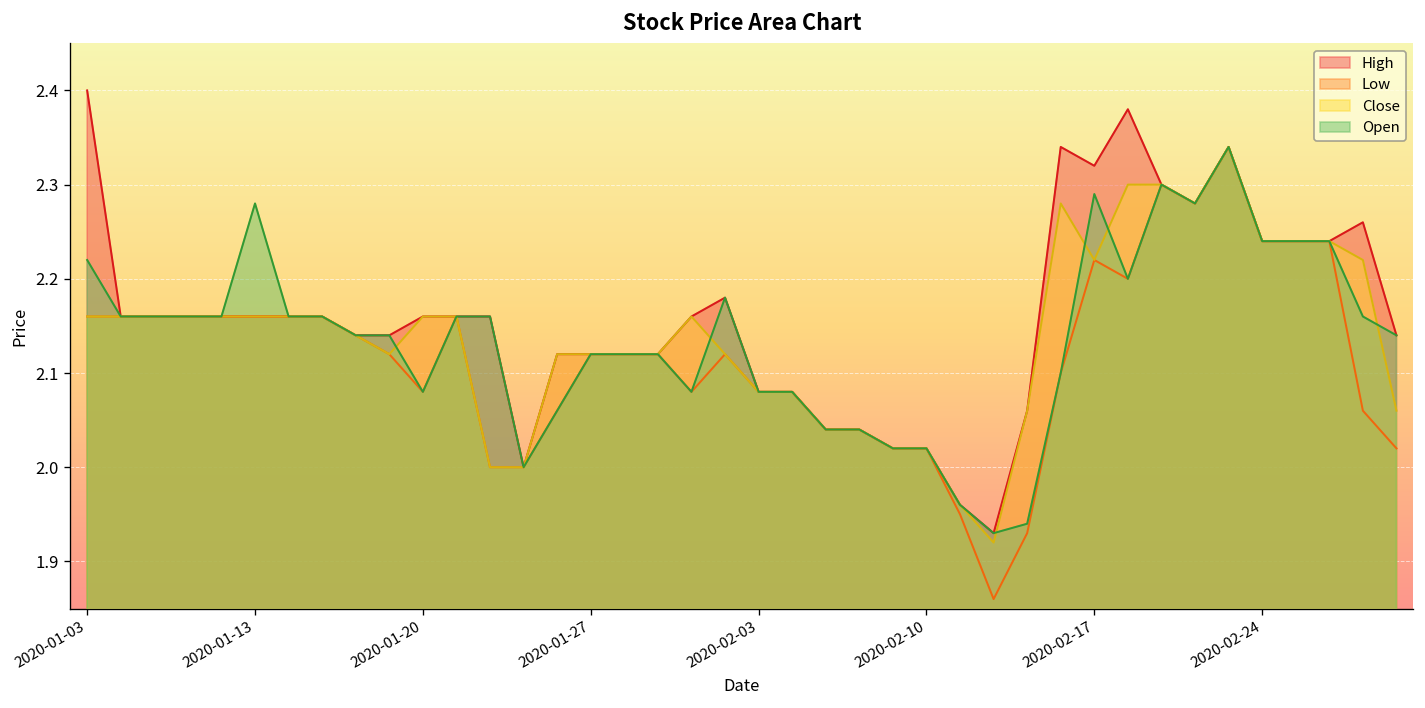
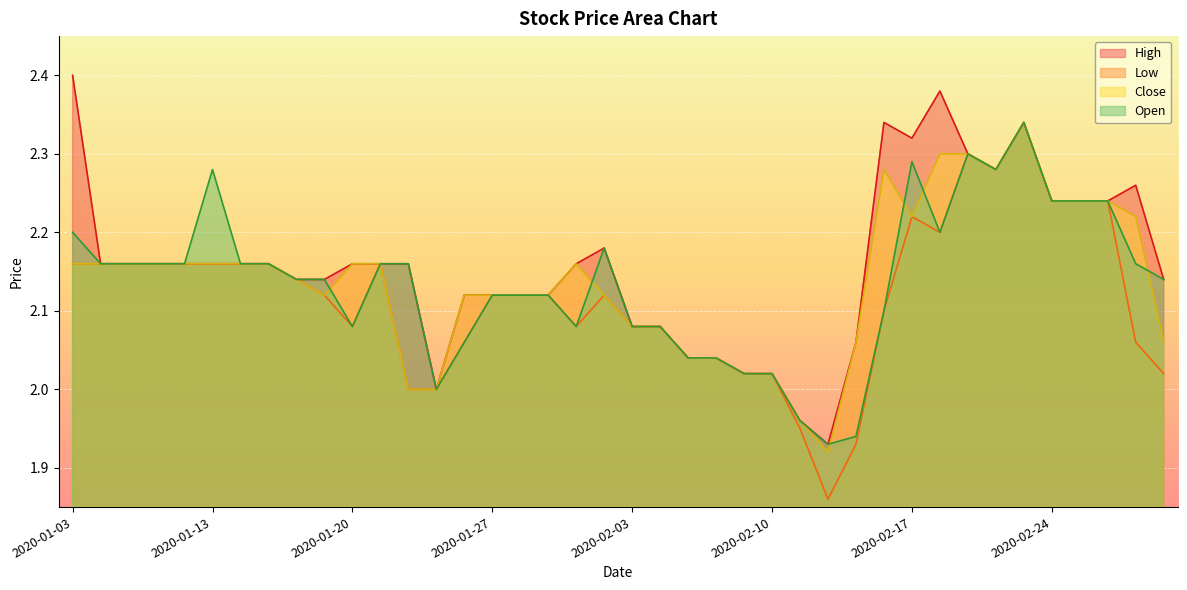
  {
    "Open": {
-     "2020-01-03": 2.22,
+     "2020-01-03": 2.20,
      "2020-01-13": 2.28,
      "2020-02-17": 2.29
    }
  }
